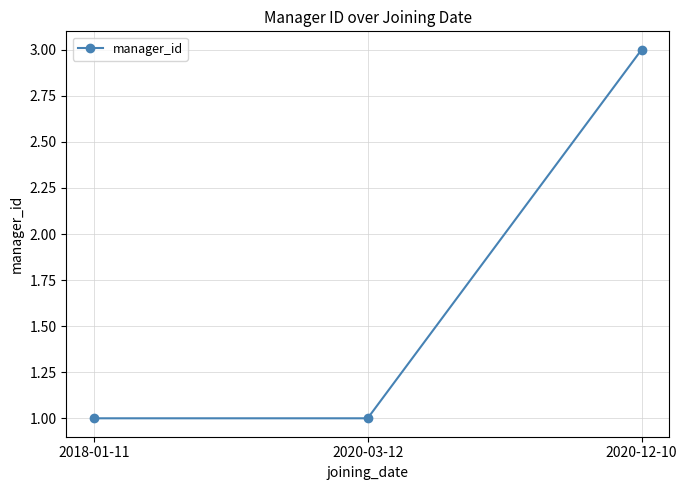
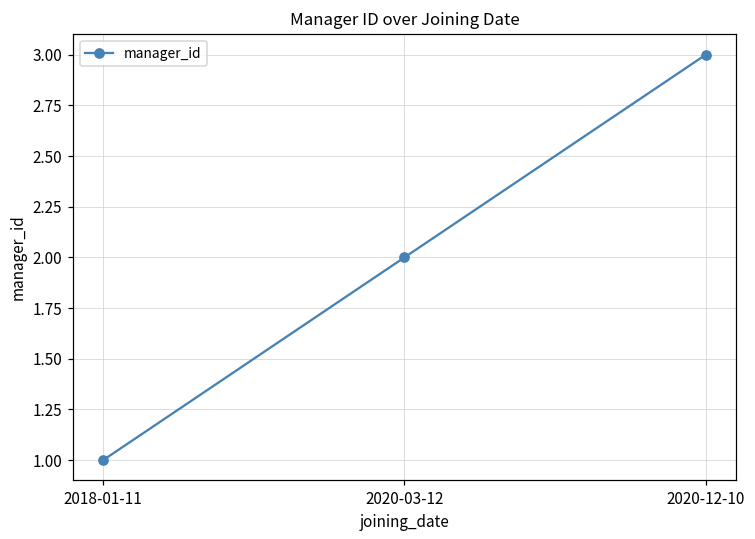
  {
    "2018-01-11": 1,
-   "2020-03-12": 1,
+   "2020-03-12": 2,
    "2020-12-10": 3
  }
